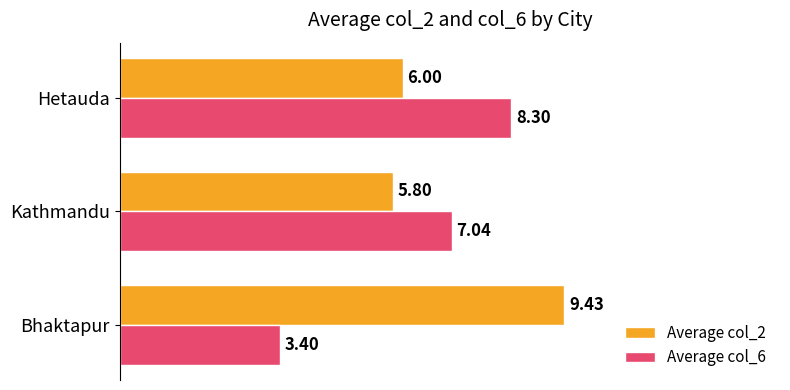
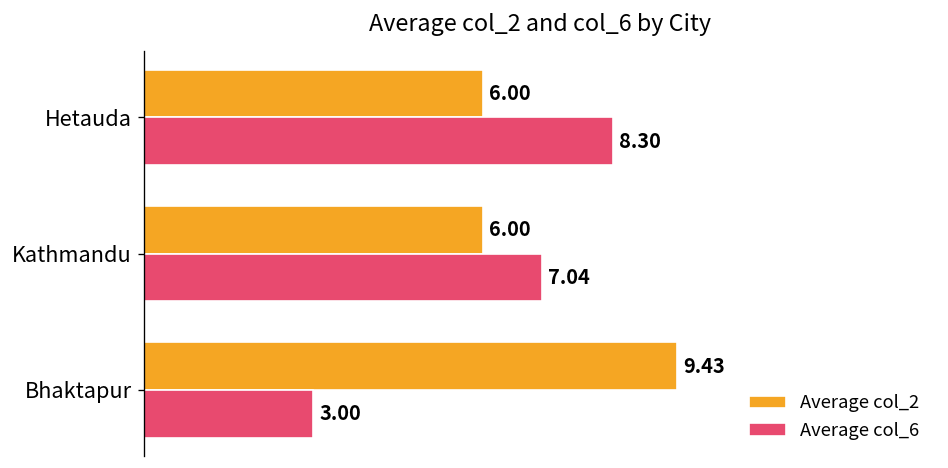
  {
    "Average col_2": {
      "Hetauda": 6.00,
-     "Kathmandu": 5.80,
+     "Kathmandu": 6.00,
      "Bhaktapur": 9.43
    },
    "Average col_6": {
      "Hetauda": 8.30,
      "Kathmandu": 7.04,
-     "Bhaktapur": 3.40
+     "Bhaktapur": 3.00
    }
  }
